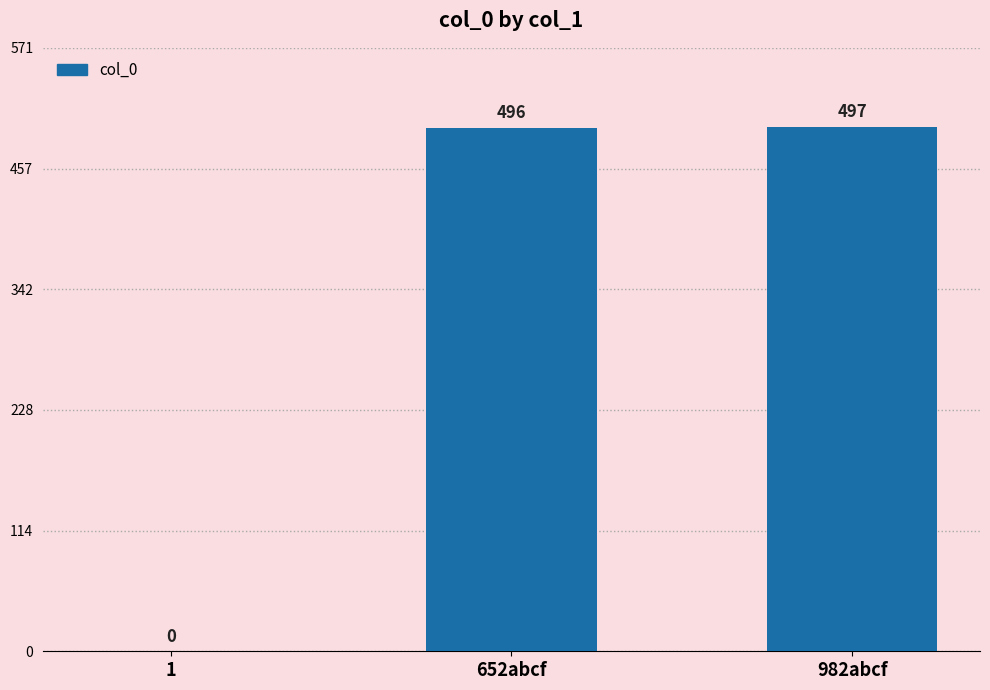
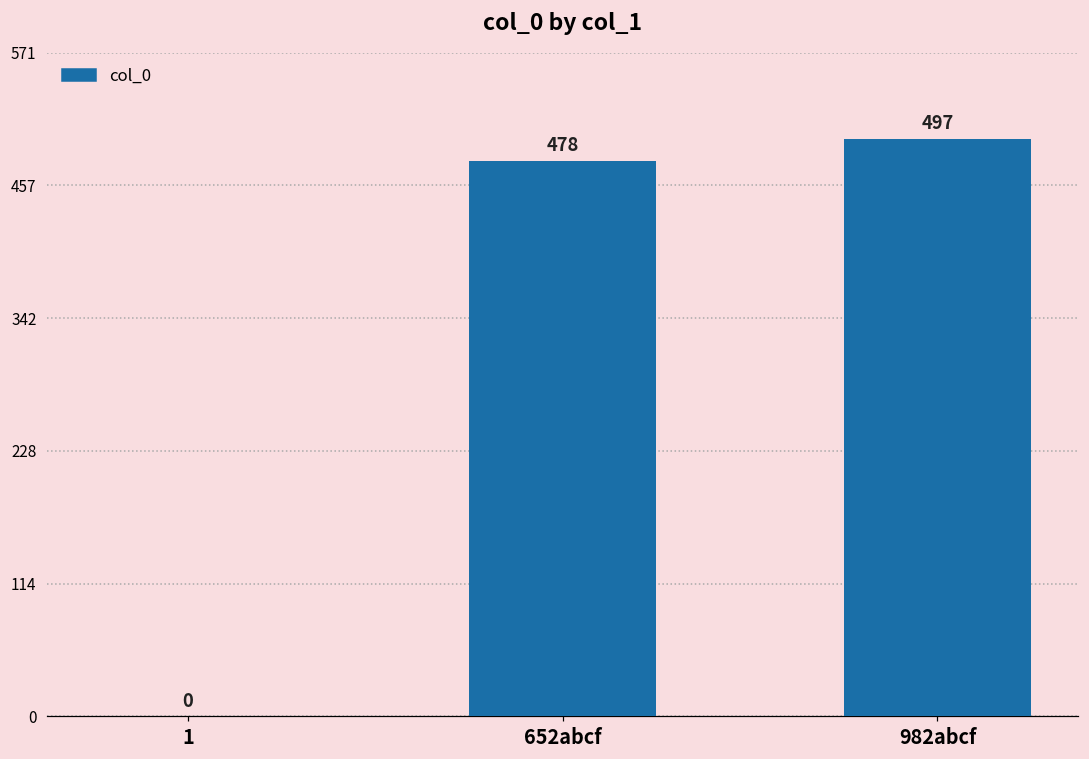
  {
    "1": 0,
-   "652abcf": 496,
+   "652abcf": 478,
    "982abcf": 497
  }
